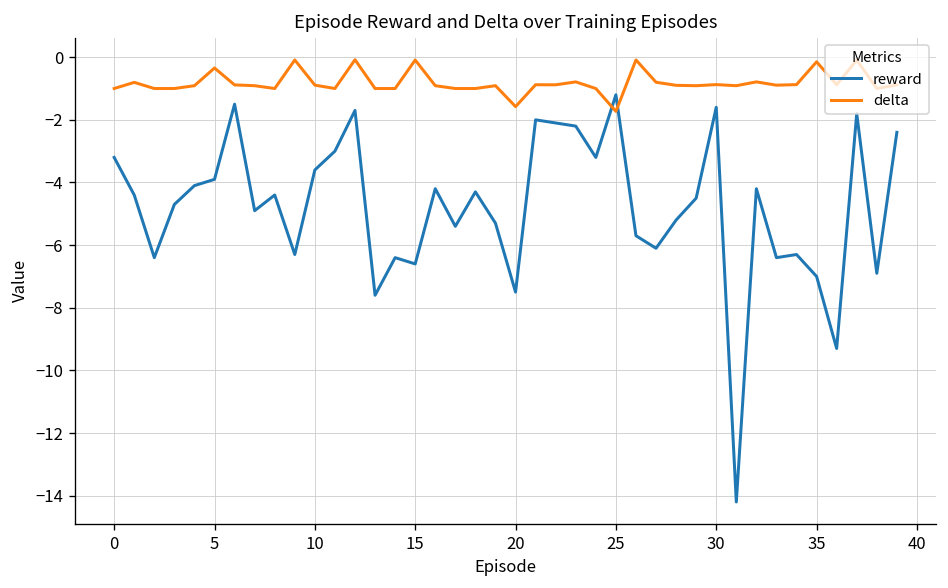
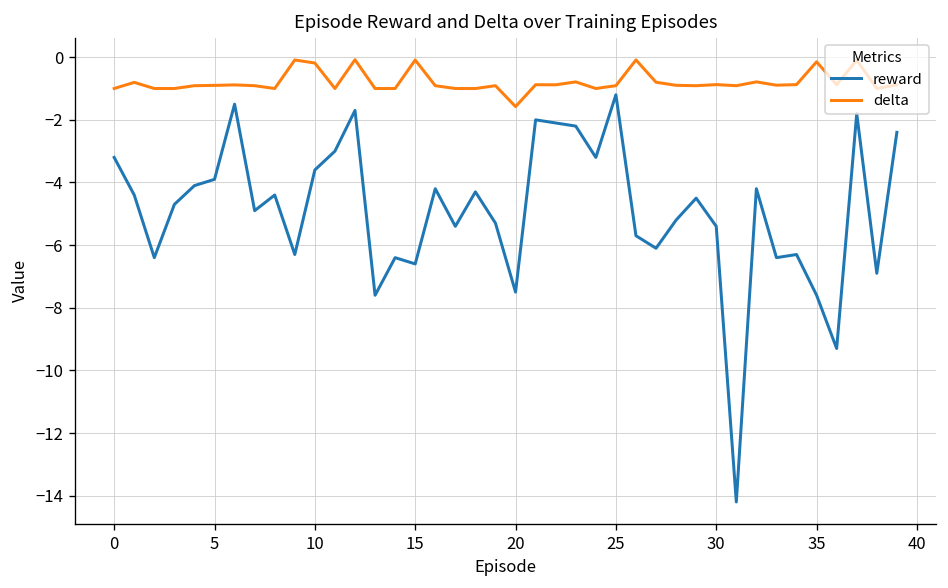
  {
    "reward": {
      "0": -3.2,
      "5": -3.9,
      "10": -3.6,
      "15": -6.6,
      "20": -7.5,
      "25": -1.2,
-     "30": -1.6,
-     "35": -7.0
+     "30": -5.4,
+     "35": -7.6
    },
    "delta": {
      "0": -1.0,
-     "5": -0.3,
-     "10": -0.9,
+     "5": -0.9,
+     "10": -0.2,
      "15": -0.1,
      "20": -1.6,
-     "25": -1.7,
+     "25": -0.9,
      "30": -0.9,
      "35": -0.1
    }
  }
